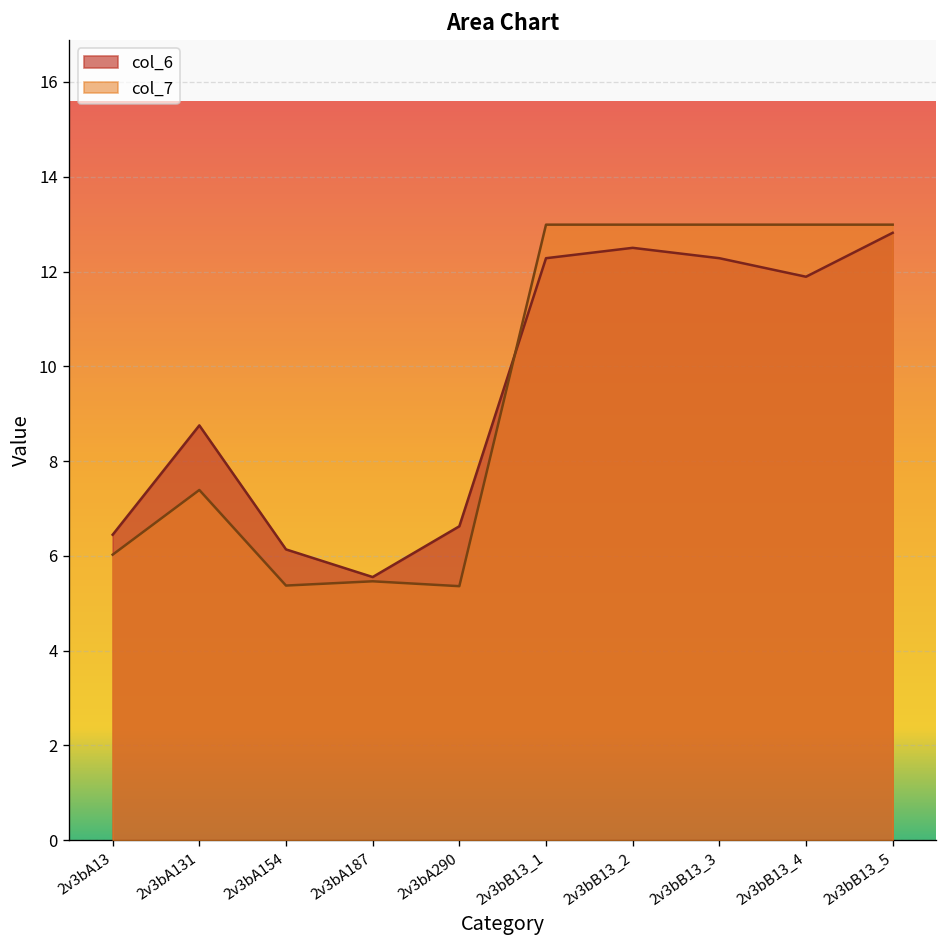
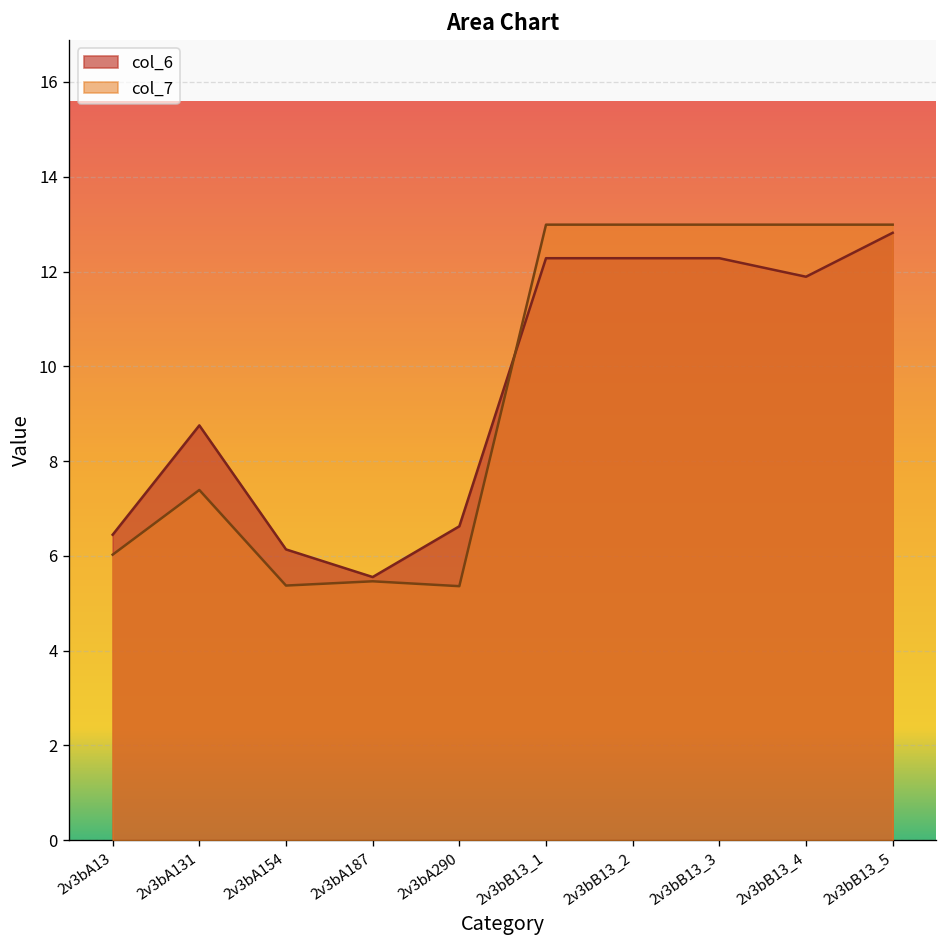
  {
    "col_6": {
      "2v3bA13": 6.4,
      "2v3bA131": 8.8,
      "2v3bA154": 6.1,
      "2v3bA187": 5.6,
      "2v3bA290": 6.6,
      "2v3bB13_1": 12.3,
-     "2v3bB13_2": 12.5,
+     "2v3bB13_2": 12.3,
      "2v3bB13_3": 12.3,
      "2v3bB13_4": 11.9,
      "2v3bB13_5": 12.8
    },
    "col_7": {
      "2v3bA13": 6.0,
      "2v3bA131": 7.4,
      "2v3bA154": 5.4,
      "2v3bA187": 5.5,
      "2v3bA290": 5.4,
      "2v3bB13_1": 13.0,
      "2v3bB13_2": 13.0,
      "2v3bB13_3": 13.0,
      "2v3bB13_4": 13.0,
      "2v3bB13_5": 13.0
    }
  }
